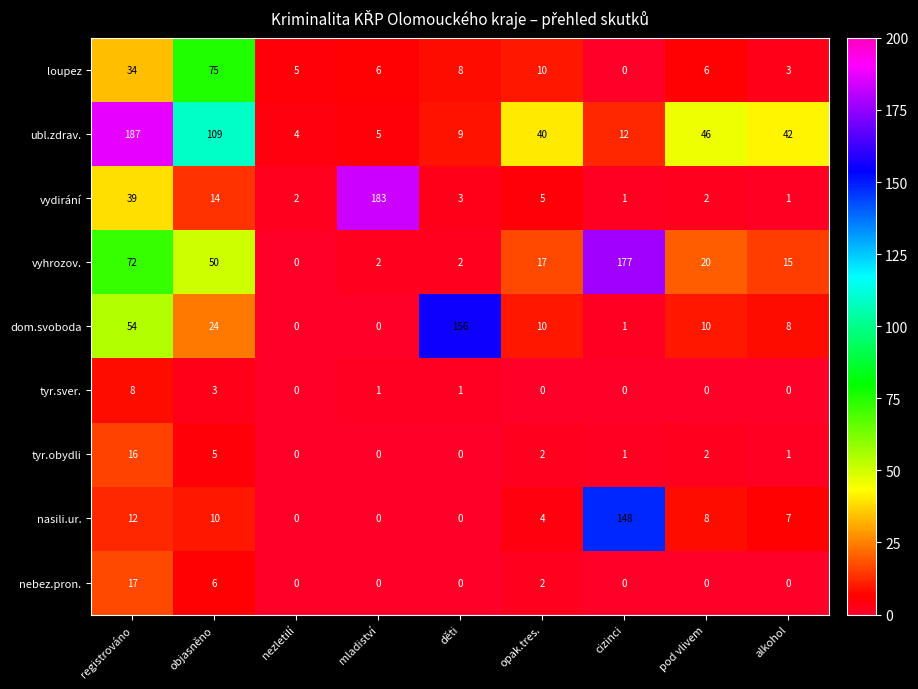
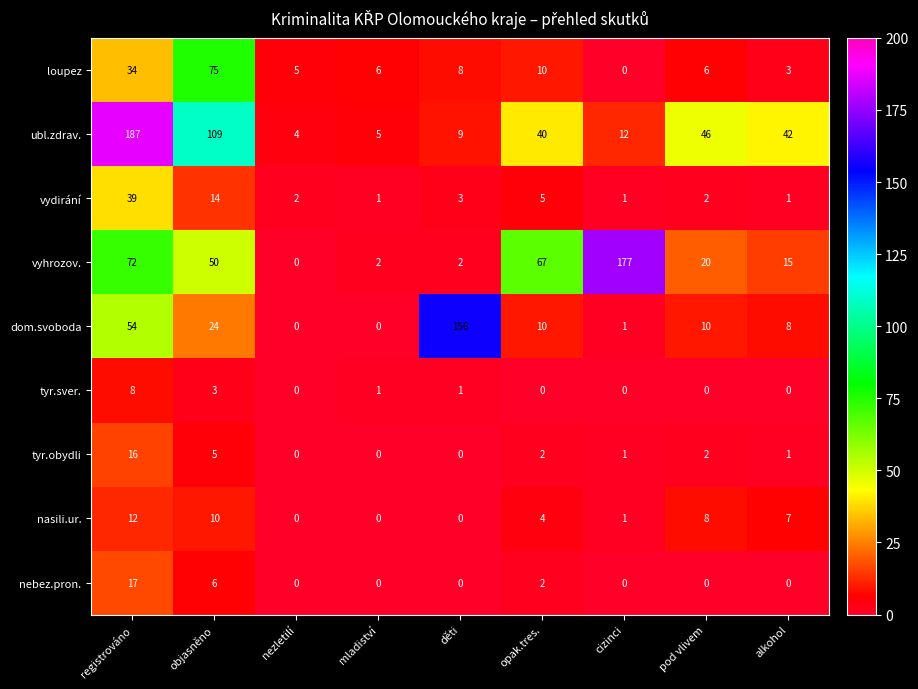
  {
    "loupez": {
      "registrováno": 34,
      "objasněno": 75,
      "nezletilí": 5,
      "mladiství": 6,
      "děti": 8,
      "opak.tres.": 10,
      "cizinci": 0,
      "pod vlivem": 6,
      "alkohol": 3
    },
    "ubl.zdrav.": {
      "registrováno": 187,
      "objasněno": 109,
      "nezletilí": 4,
      "mladiství": 5,
      "děti": 9,
      "opak.tres.": 40,
      "cizinci": 12,
      "pod vlivem": 46,
      "alkohol": 42
    },
    "vydirání": {
      "registrováno": 39,
      "objasněno": 14,
      "nezletilí": 2,
-     "mladiství": 183,
+     "mladiství": 1,
      "děti": 3,
      "opak.tres.": 5,
      "cizinci": 1,
      "pod vlivem": 2,
      "alkohol": 1
    },
    "vyhrozov.": {
      "registrováno": 72,
      "objasněno": 50,
      "nezletilí": 0,
      "mladiství": 2,
      "děti": 2,
-     "opak.tres.": 17,
+     "opak.tres.": 67,
      "cizinci": 177,
      "pod vlivem": 20,
      "alkohol": 15
    },
    "dom.svoboda": {
      "registrováno": 54,
      "objasněno": 24,
      "nezletilí": 0,
      "mladiství": 0,
      "děti": 156,
      "opak.tres.": 10,
      "cizinci": 1,
      "pod vlivem": 10,
      "alkohol": 8
    },
    "tyr.sver.": {
      "registrováno": 8,
      "objasněno": 3,
      "nezletilí": 0,
      "mladiství": 1,
      "děti": 1,
      "opak.tres.": 0,
      "cizinci": 0,
      "pod vlivem": 0,
      "alkohol": 0
    },
    "tyr.obydli": {
      "registrováno": 16,
      "objasněno": 5,
      "nezletilí": 0,
      "mladiství": 0,
      "děti": 0,
      "opak.tres.": 2,
      "cizinci": 1,
      "pod vlivem": 2,
      "alkohol": 1
    },
    "nasili.ur.": {
      "registrováno": 12,
      "objasněno": 10,
      "nezletilí": 0,
      "mladiství": 0,
      "děti": 0,
      "opak.tres.": 4,
-     "cizinci": 148,
+     "cizinci": 1,
      "pod vlivem": 8,
      "alkohol": 7
    },
    "nebez.pron.": {
      "registrováno": 17,
      "objasněno": 6,
      "nezletilí": 0,
      "mladiství": 0,
      "děti": 0,
      "opak.tres.": 2,
      "cizinci": 0,
      "pod vlivem": 0,
      "alkohol": 0
    }
  }
